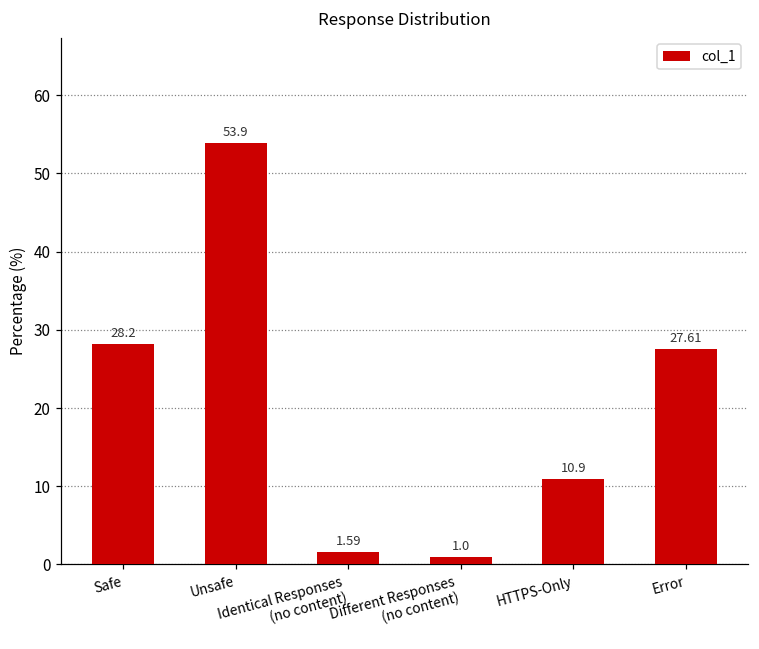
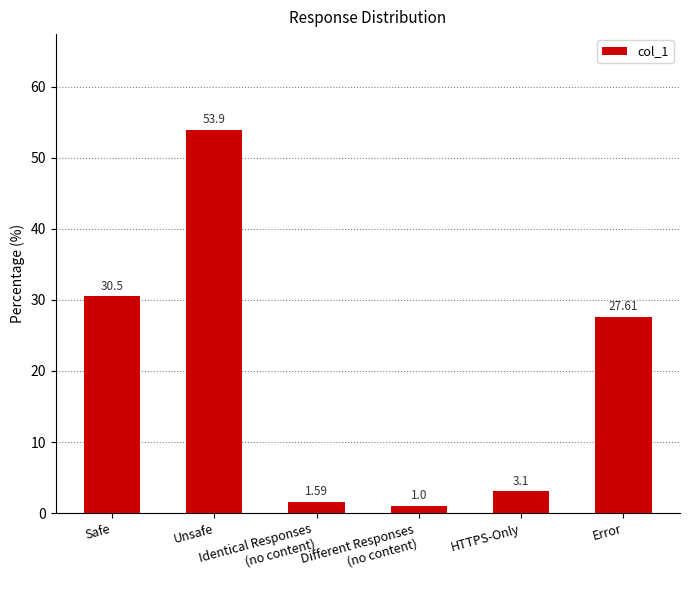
  {
-   "Safe": 28.2,
+   "Safe": 30.5,
    "Unsafe": 53.9,
    "Identical Responses (no content)": 1.59,
    "Different Responses (no content)": 1.0,
-   "HTTPS-Only": 10.9,
+   "HTTPS-Only": 3.1,
    "Error": 27.61
  }
